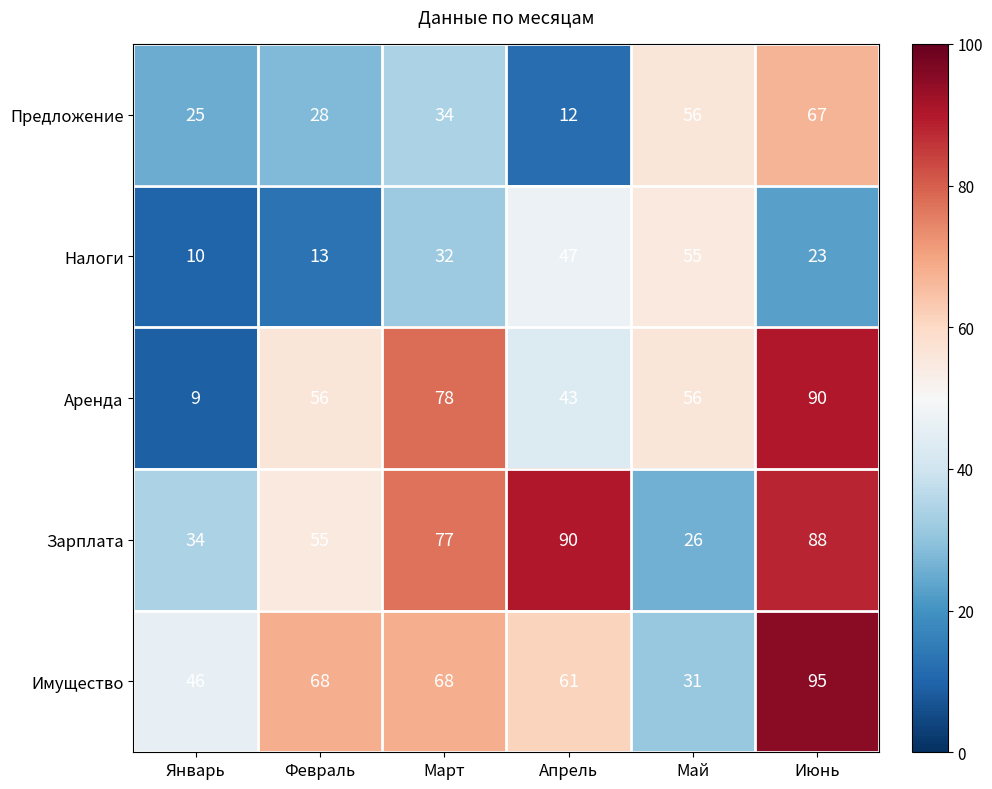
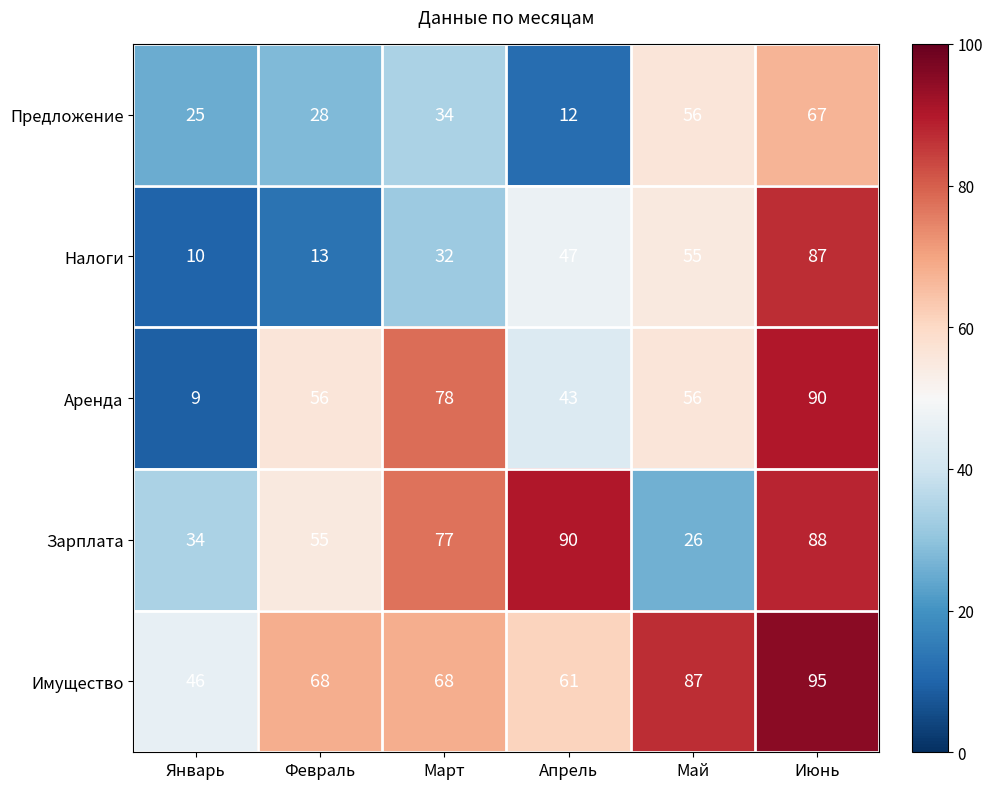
  {
    "Предложение": {
      "Январь": 25,
      "Февраль": 28,
      "Март": 34,
      "Апрель": 12,
      "Июнь": 67
    },
    "Налоги": {
      "Январь": 10,
      "Февраль": 13,
      "Март": 32,
-     "Июнь": 23
+     "Июнь": 87
    },
    "Аренда": {
      "Январь": 9,
      "Март": 78,
      "Июнь": 90
    },
    "Зарплата": {
      "Январь": 34,
      "Март": 77,
      "Апрель": 90,
      "Май": 26,
      "Июнь": 88
    },
    "Имущество": {
      "Февраль": 68,
      "Март": 68,
      "Апрель": 61,
-     "Май": 31,
+     "Май": 87,
      "Июнь": 95
    }
  }
